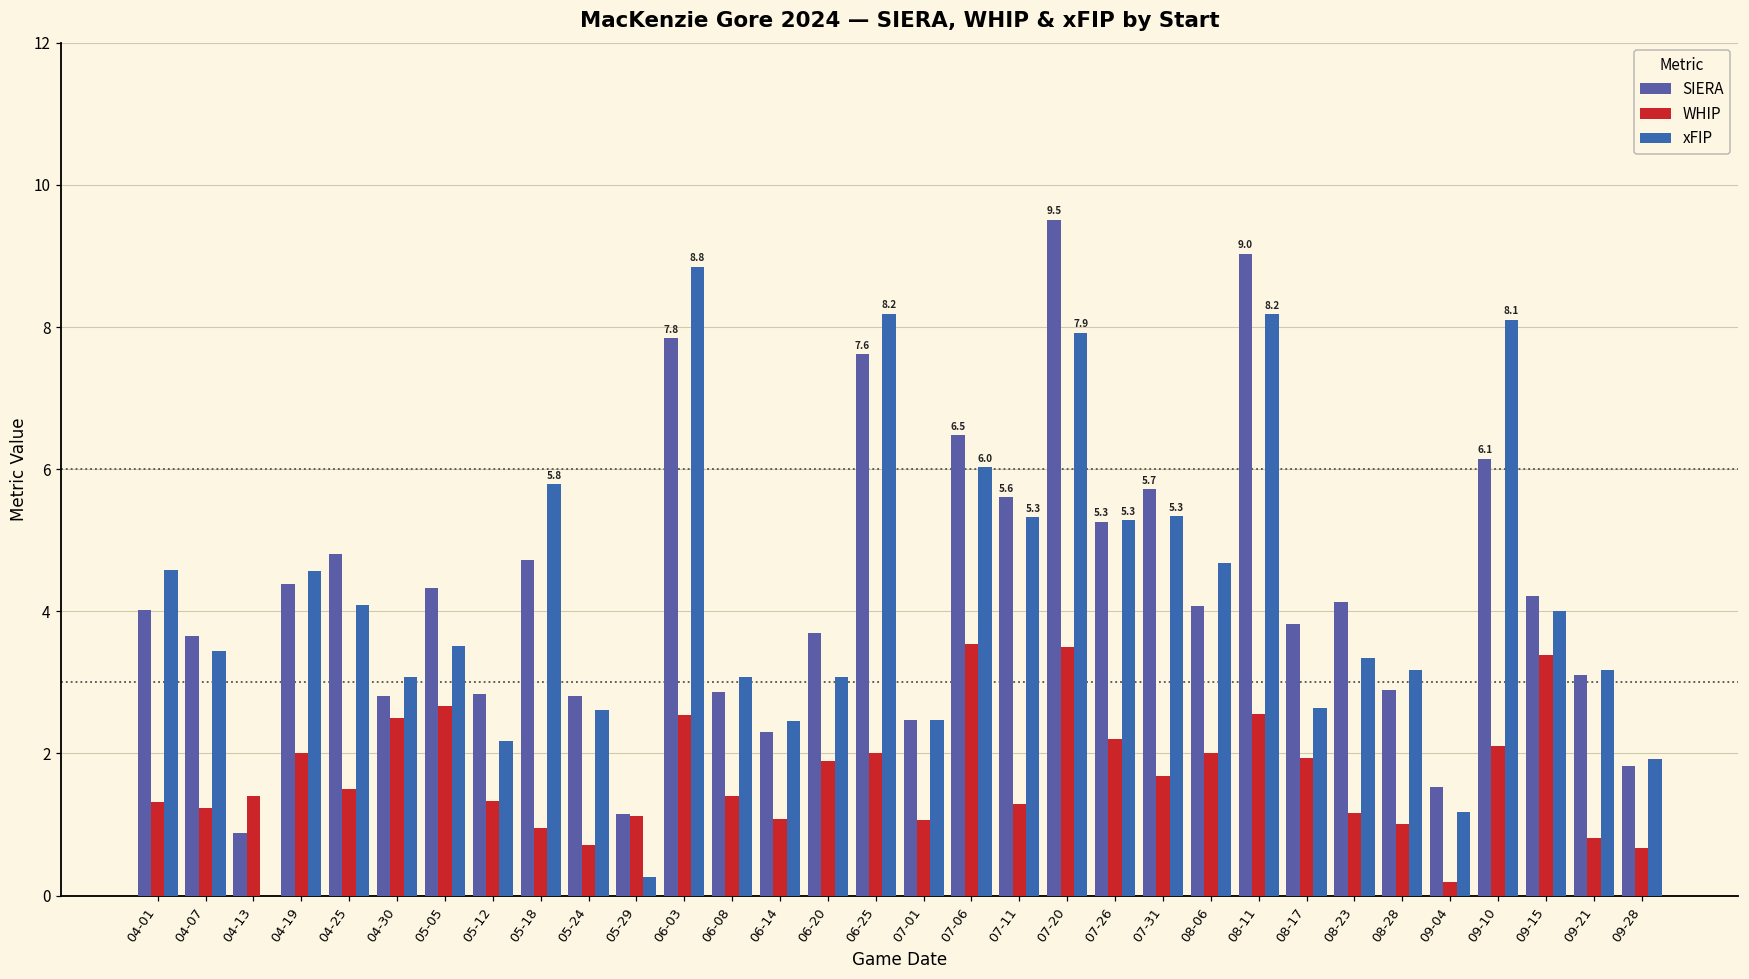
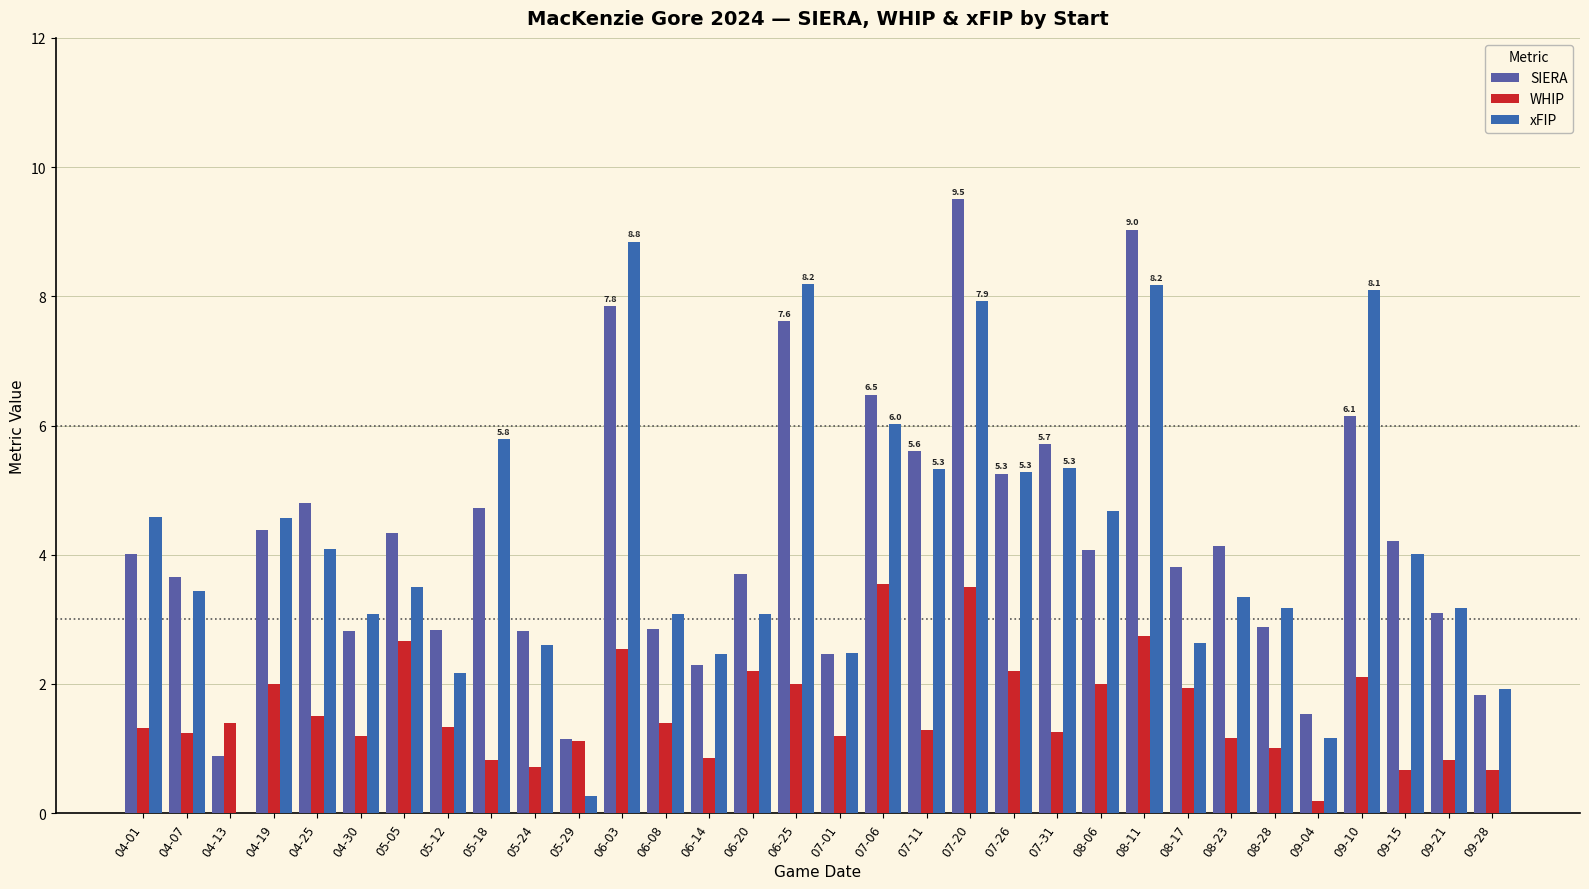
  {
    "WHIP": {
      "04-01": 1.3,
      "04-07": 1.2,
      "04-13": 1.4,
      "04-19": 2.0,
      "04-25": 1.5,
-     "04-30": 2.5,
+     "04-30": 1.2,
      "05-05": 2.7,
      "05-12": 1.3,
-     "05-18": 0.9,
+     "05-18": 0.8,
      "05-24": 0.7,
      "05-29": 1.1,
      "06-03": 2.5,
      "06-08": 1.4,
-     "06-14": 1.1,
-     "06-20": 1.9,
+     "06-14": 0.9,
+     "06-20": 2.2,
      "06-25": 2.0,
-     "07-01": 1.1,
+     "07-01": 1.2,
      "07-06": 3.5,
      "07-11": 1.3,
      "07-20": 3.5,
      "07-26": 2.2,
-     "07-31": 1.7,
+     "07-31": 1.3,
      "08-06": 2.0,
-     "08-11": 2.6,
+     "08-11": 2.8,
      "08-17": 1.9,
      "08-23": 1.2,
      "08-28": 1.0,
      "09-04": 0.2,
      "09-10": 2.1,
-     "09-15": 3.4,
+     "09-15": 0.7,
      "09-21": 0.8,
      "09-28": 0.7
    }
  }
